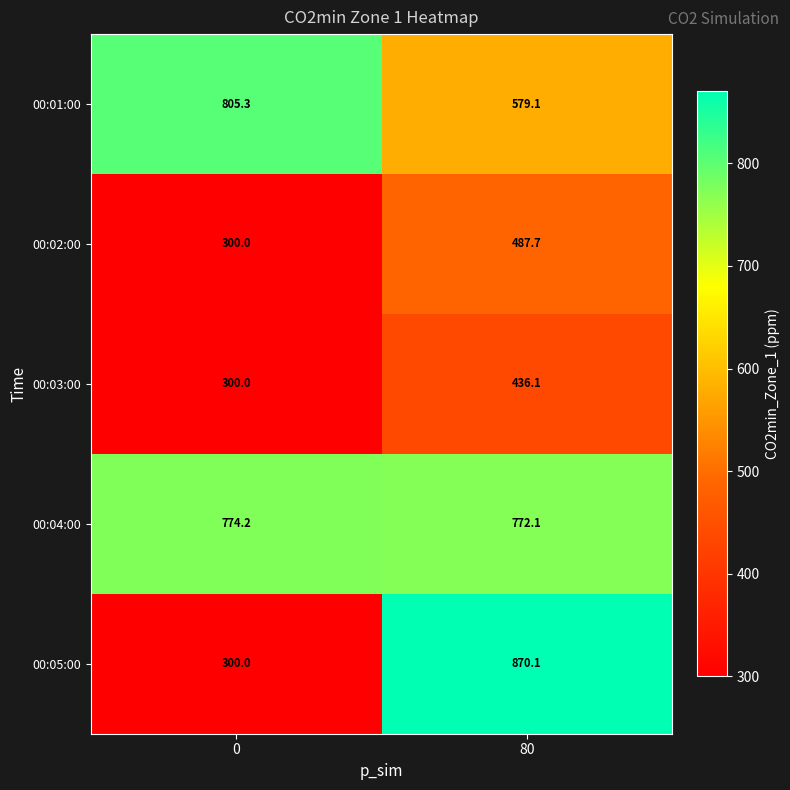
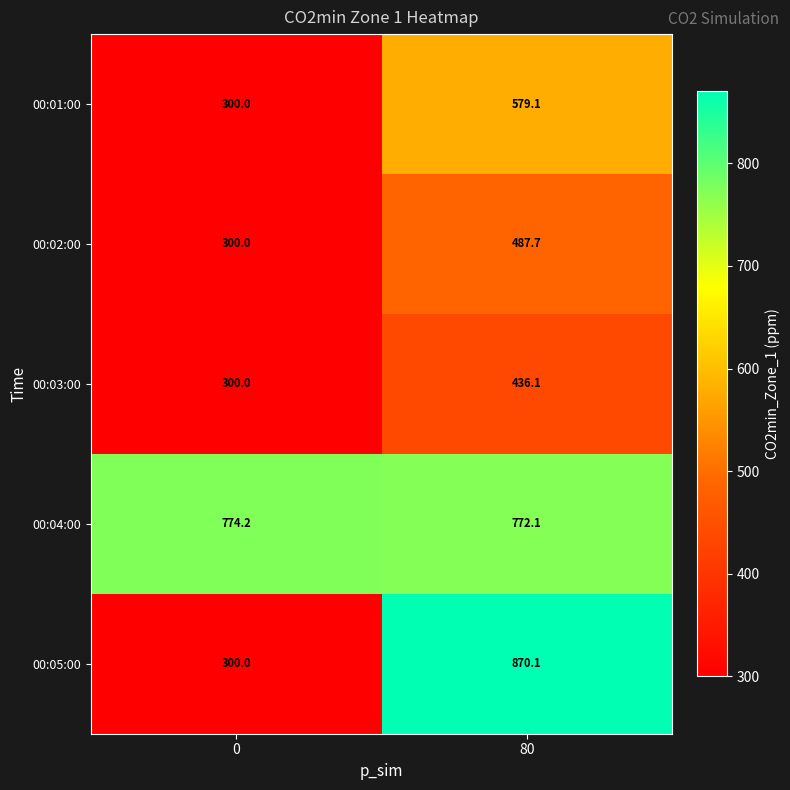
  {
    "00:01:00": {
-     "0": 805.3,
+     "0": 300.0,
      "80": 579.1
    },
    "00:02:00": {
      "0": 300.0,
      "80": 487.7
    },
    "00:03:00": {
      "0": 300.0,
      "80": 436.1
    },
    "00:04:00": {
      "0": 774.2,
      "80": 772.1
    },
    "00:05:00": {
      "0": 300.0,
      "80": 870.1
    }
  }
